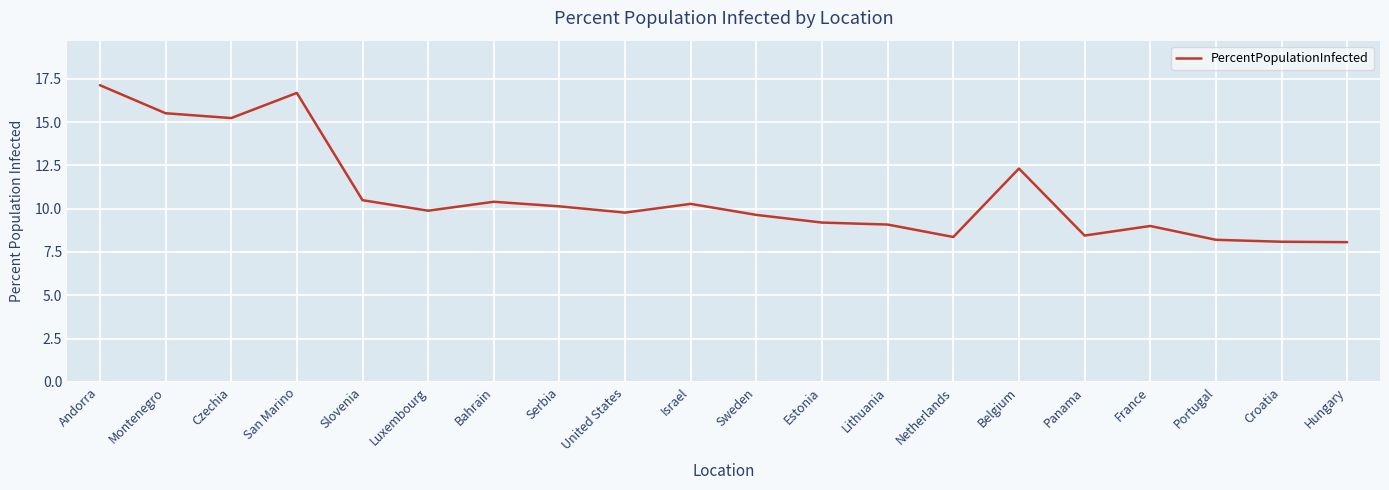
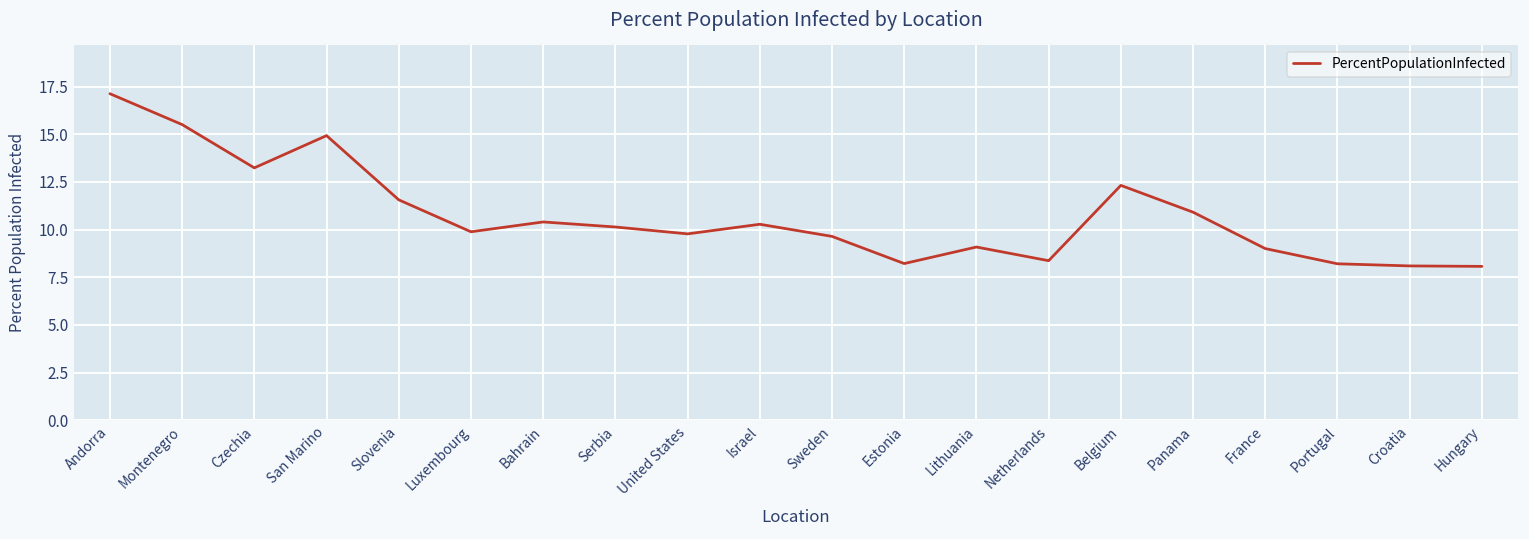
  {
    "Andorra": 17.1,
    "Montenegro": 15.5,
-   "Czechia": 15.2,
-   "San Marino": 16.7,
-   "Slovenia": 10.5,
+   "Czechia": 13.2,
+   "San Marino": 14.9,
+   "Slovenia": 11.6,
    "Luxembourg": 9.9,
    "Bahrain": 10.4,
    "Serbia": 10.1,
    "United States": 9.8,
    "Israel": 10.3,
    "Sweden": 9.6,
-   "Estonia": 9.2,
+   "Estonia": 8.2,
    "Lithuania": 9.1,
    "Netherlands": 8.4,
    "Belgium": 12.3,
-   "Panama": 8.4,
+   "Panama": 10.9,
    "France": 9.0,
    "Portugal": 8.2,
    "Croatia": 8.1,
    "Hungary": 8.1
  }
